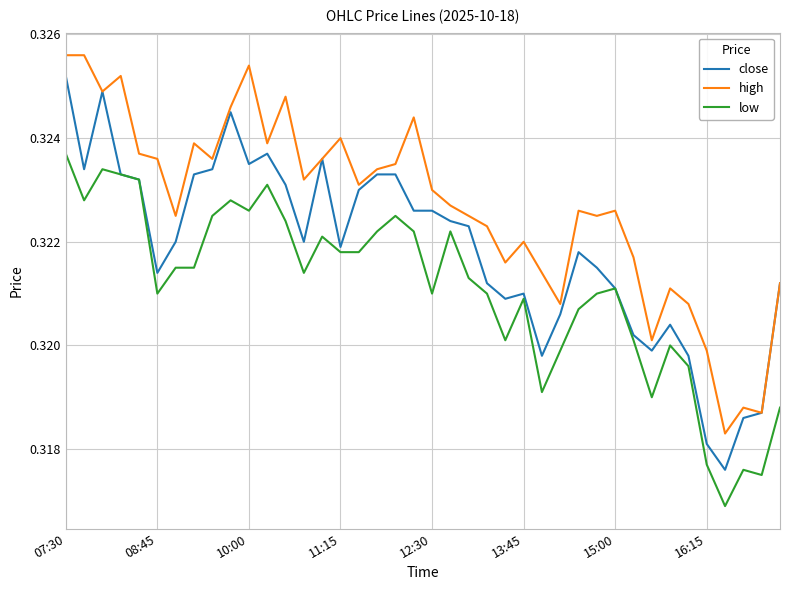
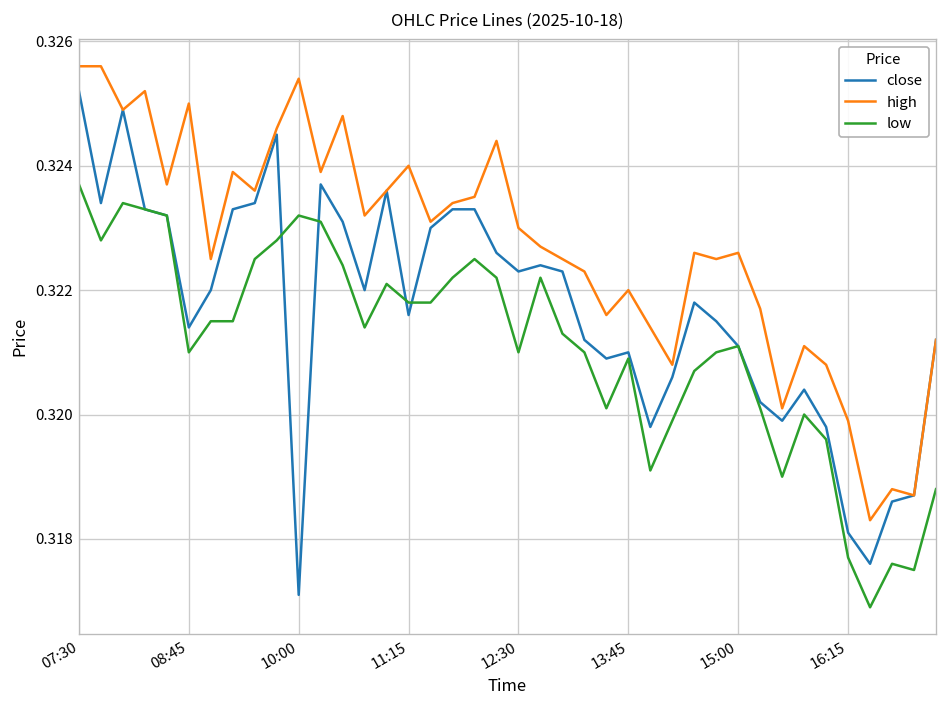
  {
    "close": {
      "07:30": 0.3252,
      "08:45": 0.3214,
-     "10:00": 0.3235,
-     "11:15": 0.3219,
-     "12:30": 0.3226,
+     "10:00": 0.3171,
+     "11:15": 0.3216,
+     "12:30": 0.3223,
      "13:45": 0.3210,
      "16:15": 0.3181
    },
    "high": {
      "07:30": 0.3256,
-     "08:45": 0.3236,
+     "08:45": 0.3250,
      "10:00": 0.3254,
      "11:15": 0.3240,
      "12:30": 0.3230,
      "13:45": 0.3220,
      "15:00": 0.3226,
      "16:15": 0.3199
    },
    "low": {
      "07:30": 0.3237,
      "08:45": 0.3210,
-     "10:00": 0.3226,
+     "10:00": 0.3232,
      "11:15": 0.3218,
      "12:30": 0.3210,
      "13:45": 0.3209,
      "16:15": 0.3177
    }
  }
